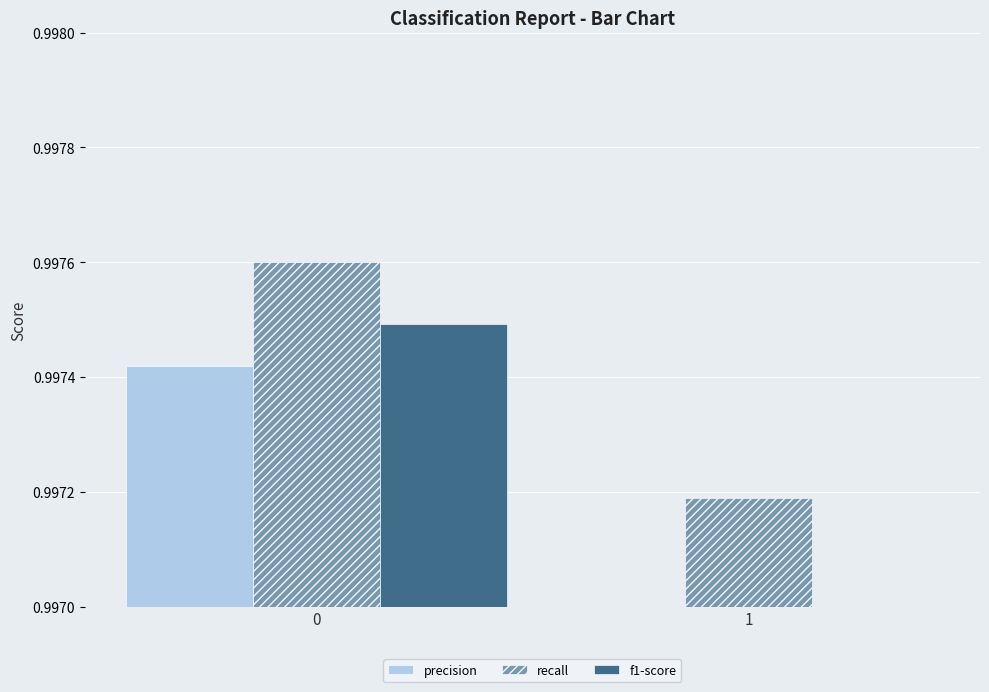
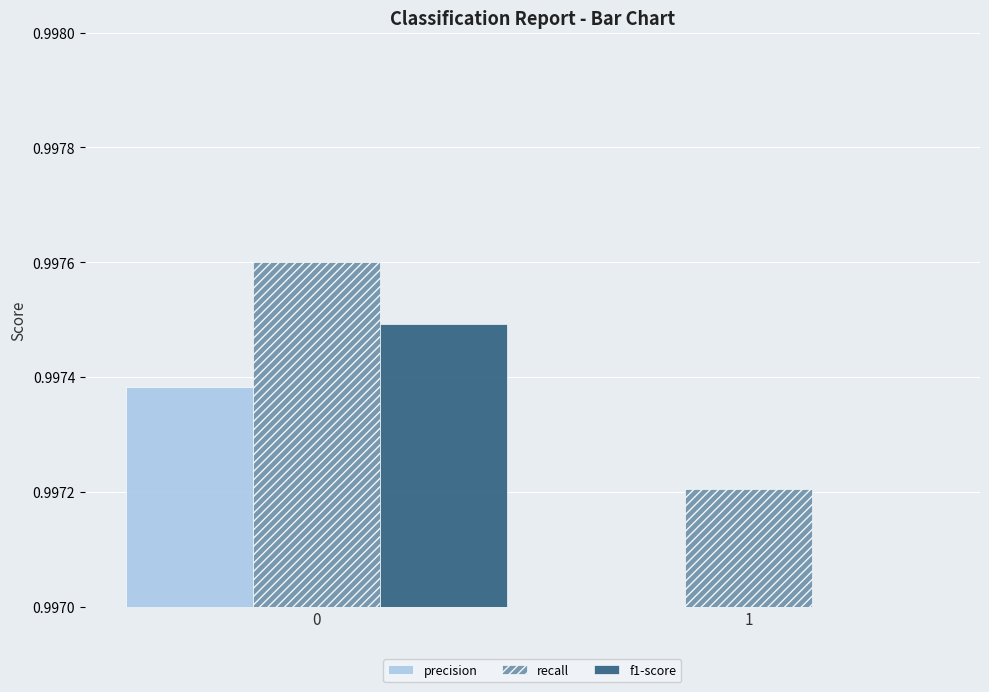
  {
    "precision": {
-     "0": 0.99742
+     "0": 0.99738
    },
    "recall": {
      "0": 0.99760,
-     "1": 0.99719
+     "1": 0.99721
    },
    "f1-score": {
      "0": 0.99749
    }
  }
